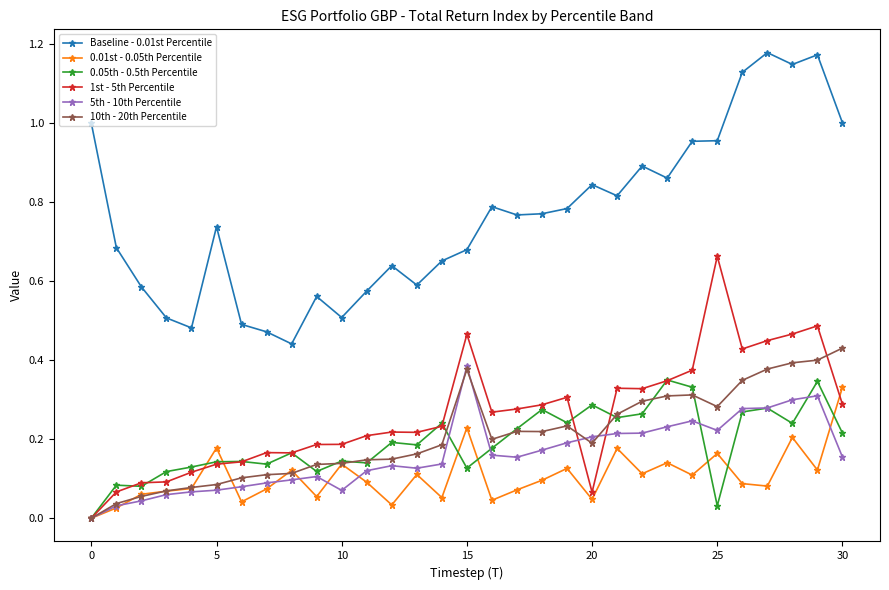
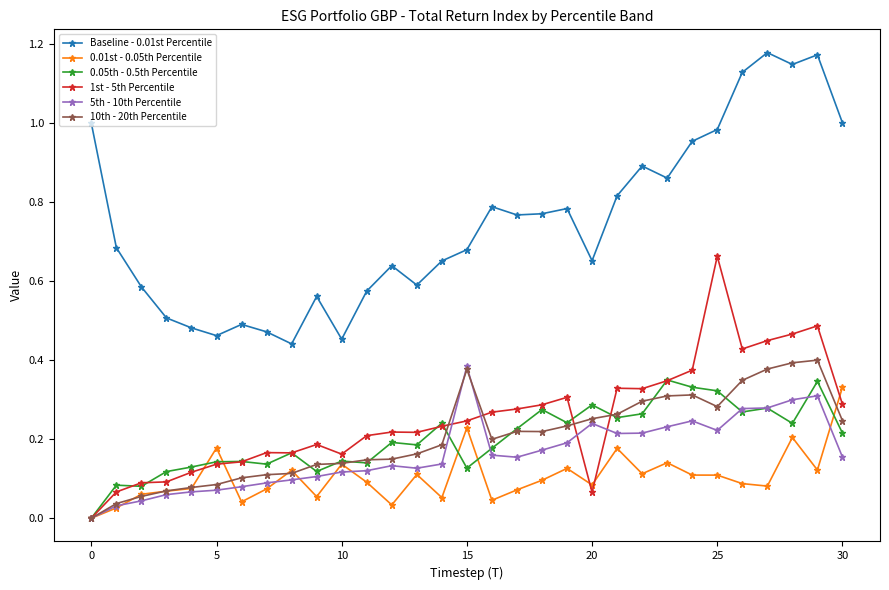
  {
    "Baseline - 0.01st Percentile": {
-     "5": 0.74,
-     "10": 0.51,
+     "5": 0.46,
+     "10": 0.45,
      "15": 0.68,
-     "20": 0.84,
-     "25": 0.96,
+     "20": 0.65,
+     "25": 0.98,
      "30": 1.00
    },
    "0.01st - 0.05th Percentile": {
      "5": 0.18,
      "15": 0.23,
-     "20": 0.05,
-     "25": 0.16,
+     "20": 0.08,
+     "25": 0.11,
      "30": 0.33
    },
    "0.05th - 0.5th Percentile": {
      "15": 0.13,
      "20": 0.29,
-     "25": 0.03,
+     "25": 0.32,
      "30": 0.22
    },
    "1st - 5th Percentile": {
-     "10": 0.19,
-     "15": 0.47,
+     "10": 0.16,
+     "15": 0.25,
      "20": 0.07,
      "25": 0.66,
      "30": 0.29
    },
    "5th - 10th Percentile": {
      "5": 0.07,
-     "10": 0.07,
+     "10": 0.12,
      "15": 0.38,
-     "20": 0.21,
+     "20": 0.24,
      "25": 0.22,
      "30": 0.15
    },
    "10th - 20th Percentile": {
      "5": 0.09,
      "15": 0.38,
-     "20": 0.19,
+     "20": 0.25,
      "25": 0.28,
-     "30": 0.43
+     "30": 0.25
    }
  }
